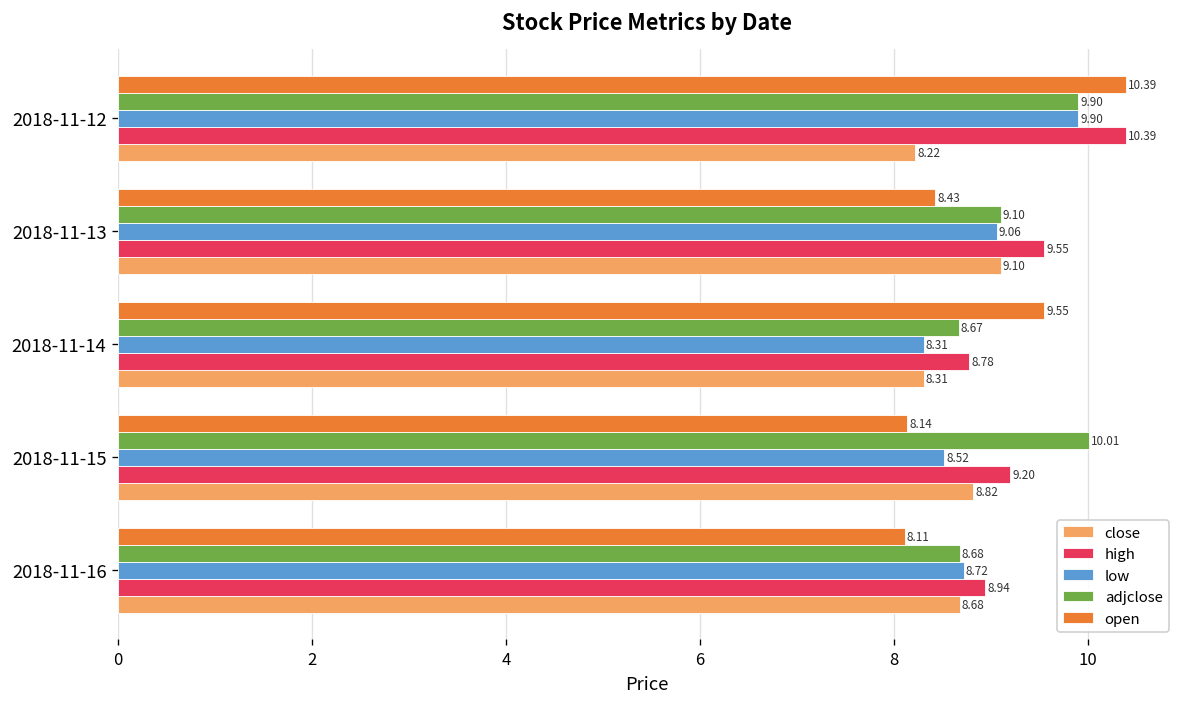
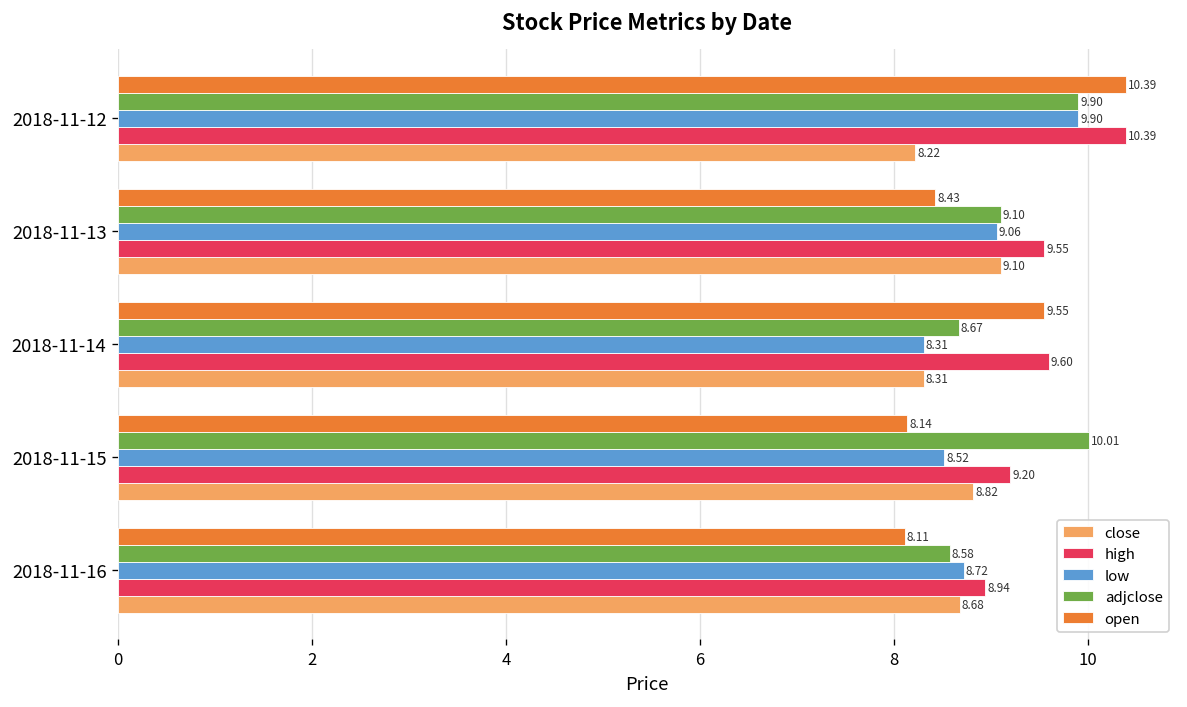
  {
    "close": {
      "2018-11-12": 8.22,
      "2018-11-13": 9.10,
      "2018-11-14": 8.31,
      "2018-11-15": 8.82,
      "2018-11-16": 8.68
    },
    "high": {
      "2018-11-12": 10.39,
      "2018-11-13": 9.55,
-     "2018-11-14": 8.78,
+     "2018-11-14": 9.60,
      "2018-11-15": 9.20,
      "2018-11-16": 8.94
    },
    "low": {
      "2018-11-12": 9.90,
      "2018-11-13": 9.06,
      "2018-11-14": 8.31,
      "2018-11-15": 8.52,
      "2018-11-16": 8.72
    },
    "adjclose": {
      "2018-11-12": 9.90,
      "2018-11-13": 9.10,
      "2018-11-14": 8.67,
      "2018-11-15": 10.01,
-     "2018-11-16": 8.68
+     "2018-11-16": 8.58
    },
    "open": {
      "2018-11-12": 10.39,
      "2018-11-13": 8.43,
      "2018-11-14": 9.55,
      "2018-11-15": 8.14,
      "2018-11-16": 8.11
    }
  }
